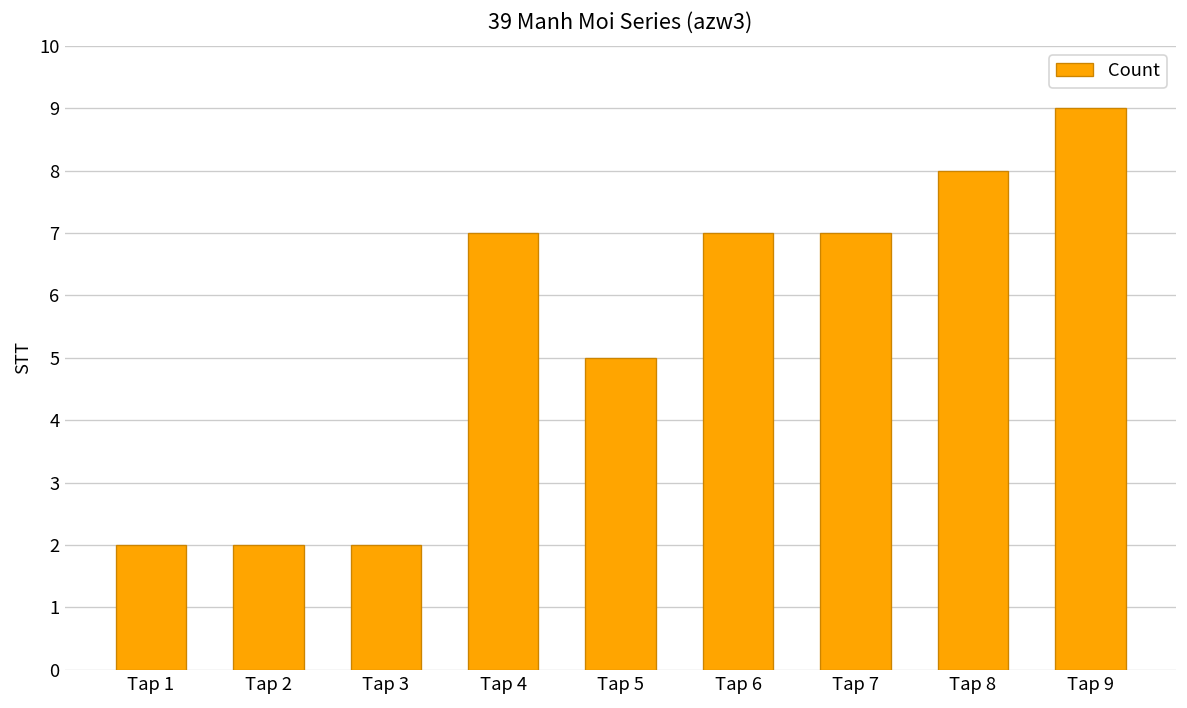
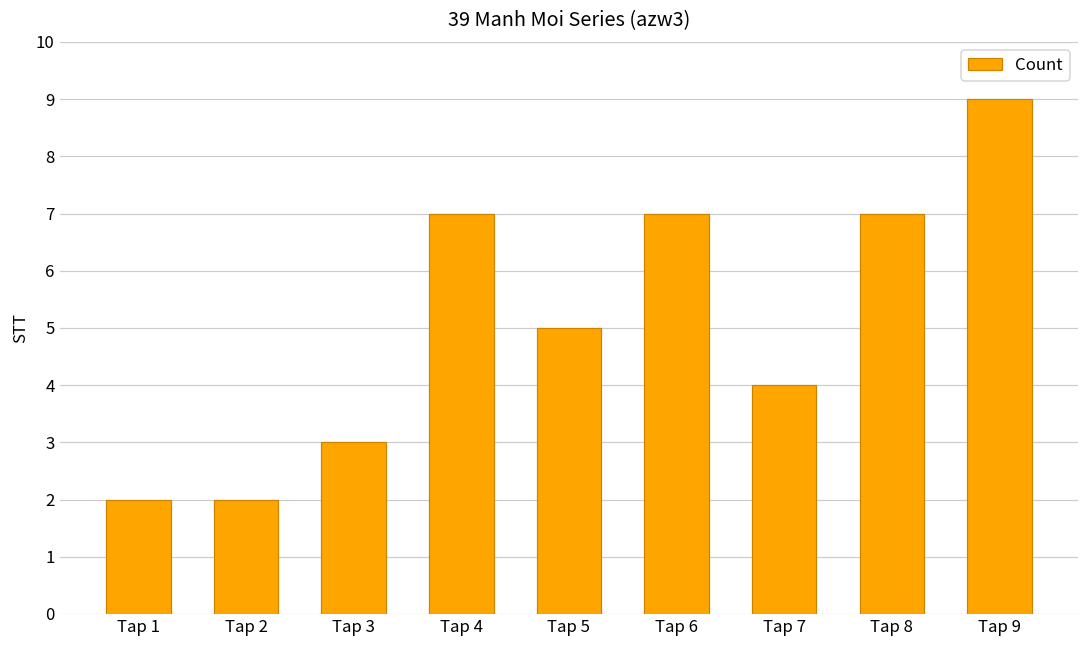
  {
    "Tap 1": 2,
    "Tap 2": 2,
-   "Tap 3": 2,
+   "Tap 3": 3,
    "Tap 4": 7,
    "Tap 5": 5,
    "Tap 6": 7,
-   "Tap 7": 7,
-   "Tap 8": 8,
+   "Tap 7": 4,
+   "Tap 8": 7,
    "Tap 9": 9
  }
